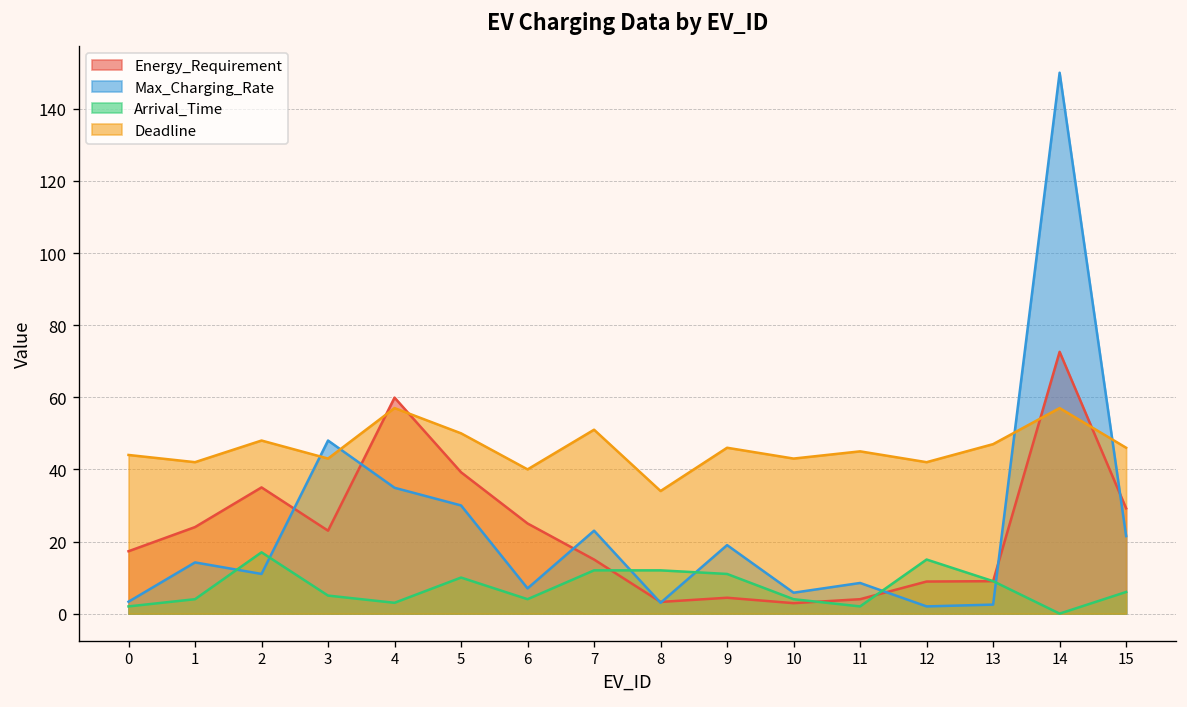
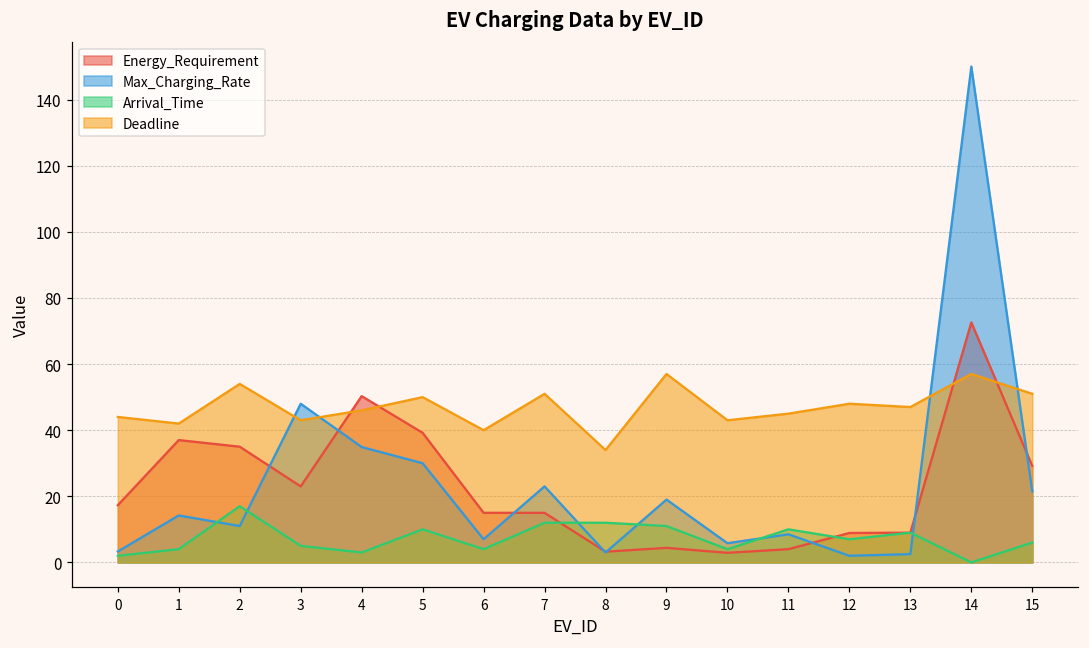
  {
    "Energy_Requirement": {
      "0": 17,
-     "1": 24,
+     "1": 37,
      "2": 35,
      "3": 23,
-     "4": 60,
+     "4": 50,
      "5": 39,
-     "6": 25,
+     "6": 15,
      "7": 15,
      "9": 4,
      "10": 3,
      "11": 4,
      "12": 9,
      "14": 73,
      "15": 29
    },
    "Max_Charging_Rate": {
      "0": 3,
      "1": 14,
      "2": 11,
      "3": 48,
      "4": 35,
      "5": 30,
      "6": 7,
      "7": 23,
      "9": 19,
      "10": 6,
      "11": 9,
      "12": 2,
      "13": 3,
      "14": 150,
      "15": 22
    },
    "Arrival_Time": {
      "0": 2,
      "1": 4,
      "2": 17,
      "3": 5,
      "4": 3,
      "5": 10,
      "6": 4,
      "7": 12,
      "8": 12,
      "9": 11,
      "10": 4,
-     "11": 2,
-     "12": 15,
+     "11": 10,
+     "12": 7,
      "14": 0,
      "15": 6
    },
    "Deadline": {
      "0": 44,
      "1": 42,
-     "2": 48,
+     "2": 54,
      "3": 43,
-     "4": 57,
+     "4": 46,
      "5": 50,
      "6": 40,
      "7": 51,
      "8": 34,
-     "9": 46,
+     "9": 57,
      "10": 43,
      "11": 45,
-     "12": 42,
+     "12": 48,
      "13": 47,
      "14": 57,
-     "15": 46
+     "15": 51
    }
  }
